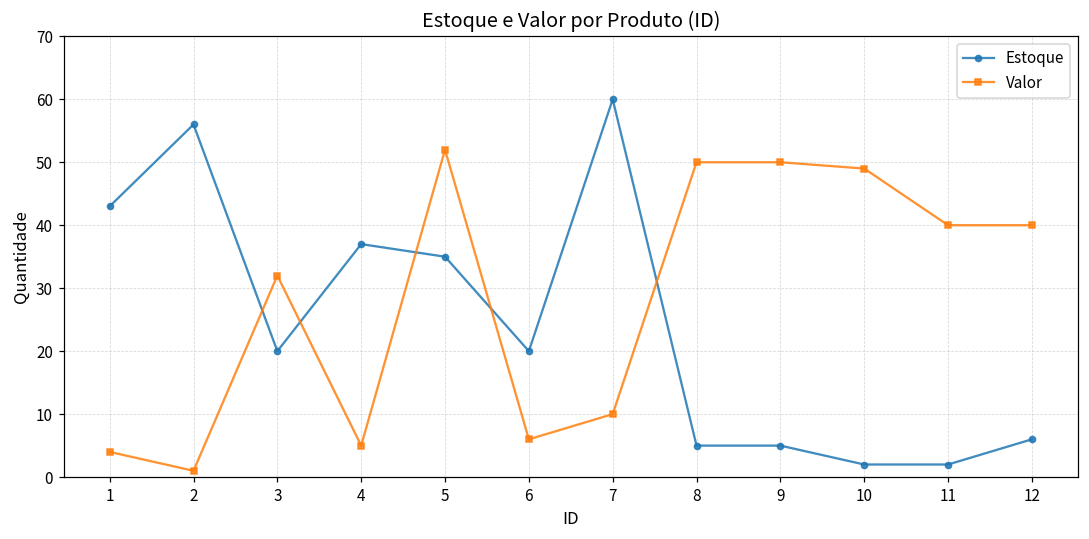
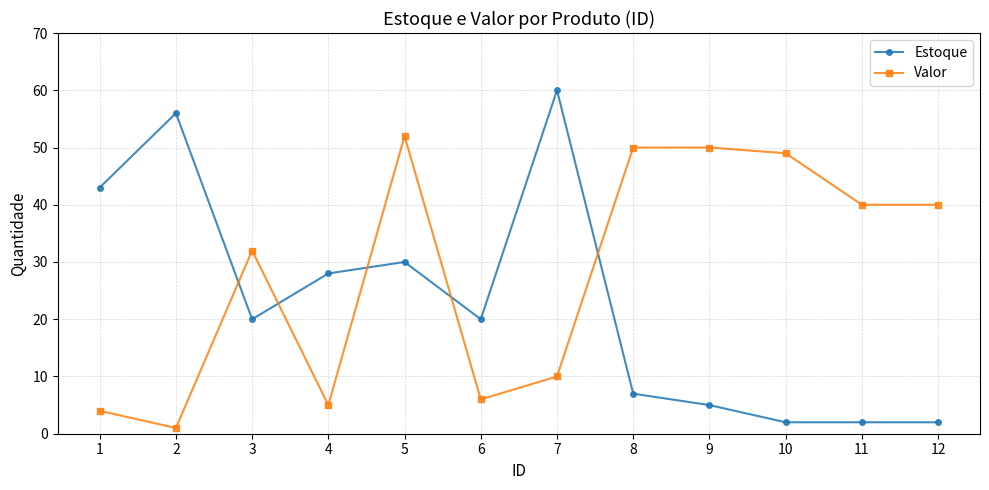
  {
    "Estoque": {
      "1": 43,
      "2": 56,
      "3": 20,
-     "4": 37,
-     "5": 35,
+     "4": 28,
+     "5": 30,
      "6": 20,
      "7": 60,
-     "8": 5,
+     "8": 7,
      "9": 5,
      "10": 2,
      "11": 2,
-     "12": 6
+     "12": 2
    },
    "Valor": {
      "1": 4,
      "2": 1,
      "3": 32,
      "4": 5,
      "5": 52,
      "6": 6,
      "7": 10,
      "8": 50,
      "9": 50,
      "10": 49,
      "11": 40,
      "12": 40
    }
  }
